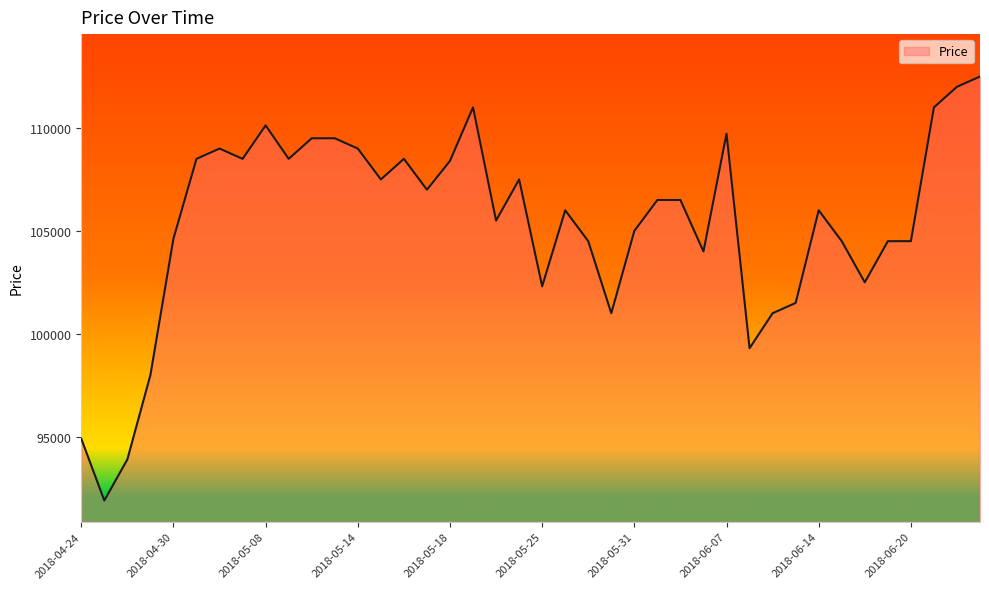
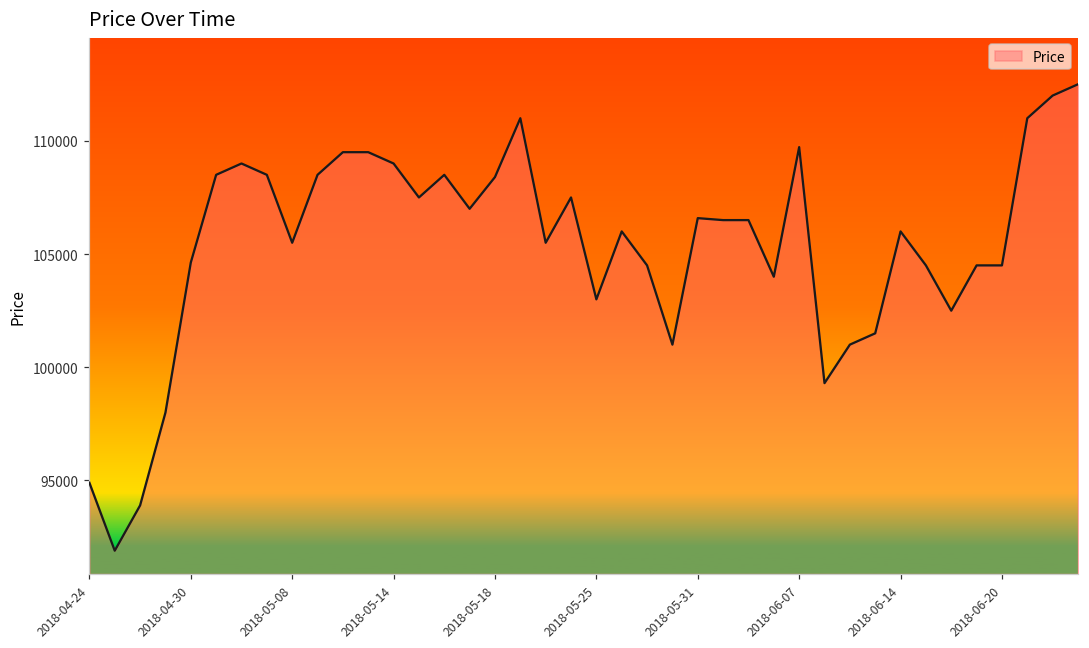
  {
    "2018-04-24": 94900,
    "2018-04-30": 104600,
-   "2018-05-08": 110100,
+   "2018-05-08": 105500,
    "2018-05-14": 109000,
    "2018-05-18": 108400,
-   "2018-05-25": 102300,
-   "2018-05-31": 105000,
+   "2018-05-25": 103000,
+   "2018-05-31": 106600,
    "2018-06-07": 109700,
    "2018-06-14": 106000,
    "2018-06-20": 104500
  }
